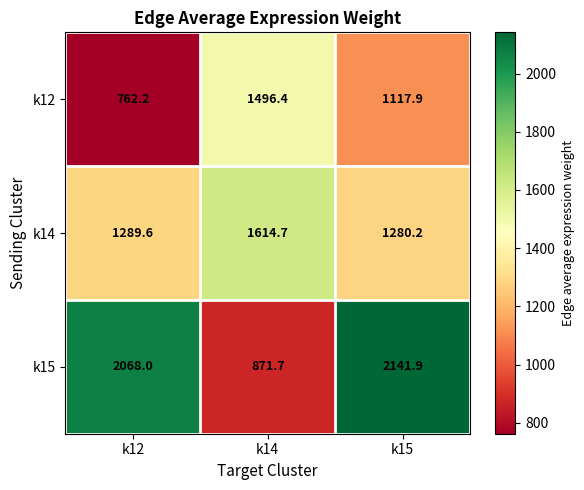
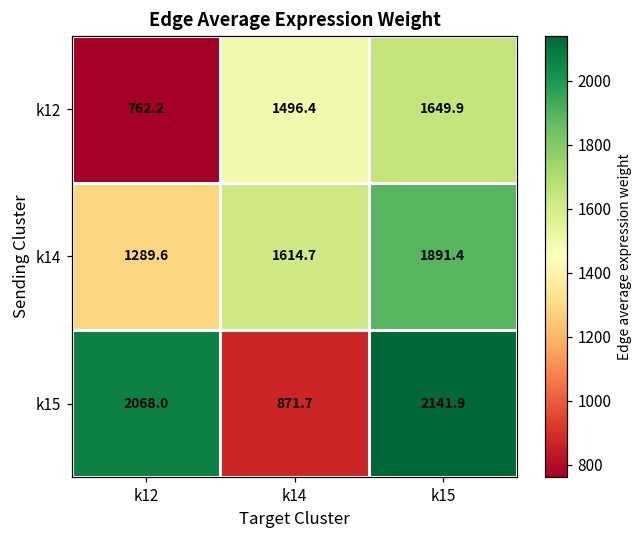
  {
    "k12": {
      "k12": 762.2,
      "k14": 1496.4,
-     "k15": 1117.9
+     "k15": 1649.9
    },
    "k14": {
      "k12": 1289.6,
      "k14": 1614.7,
-     "k15": 1280.2
+     "k15": 1891.4
    },
    "k15": {
      "k12": 2068.0,
      "k14": 871.7,
      "k15": 2141.9
    }
  }
